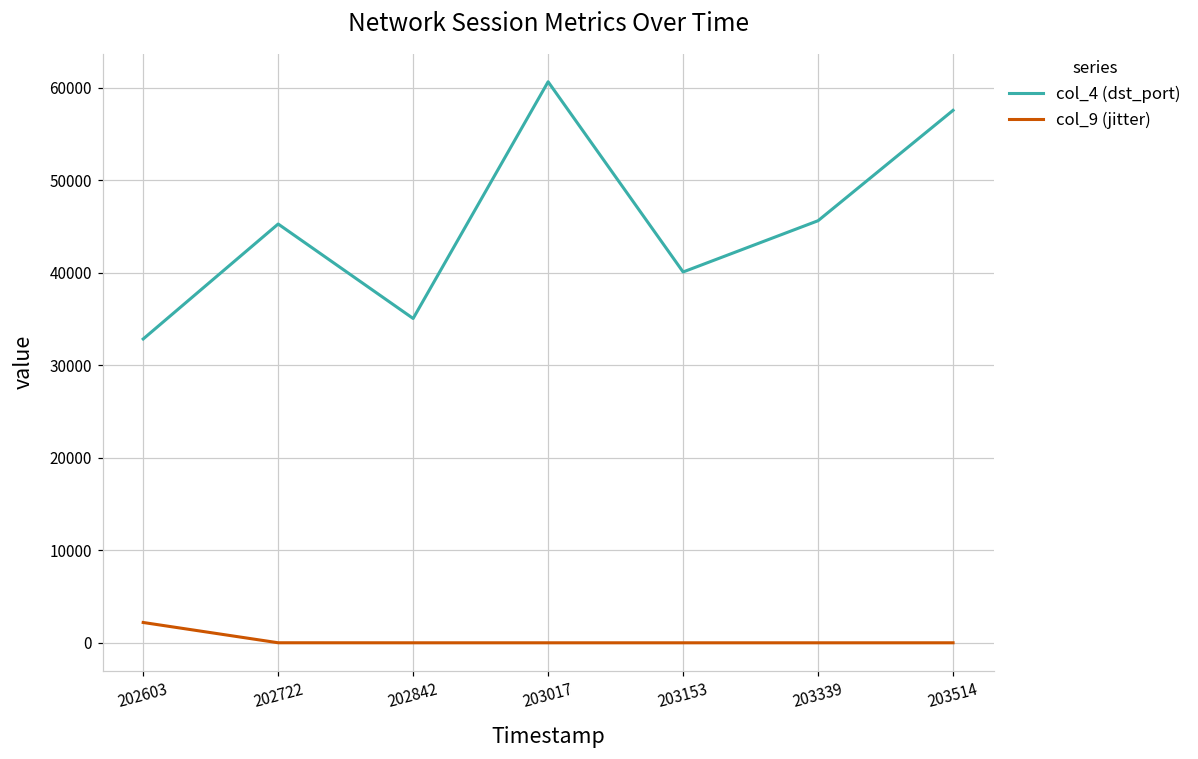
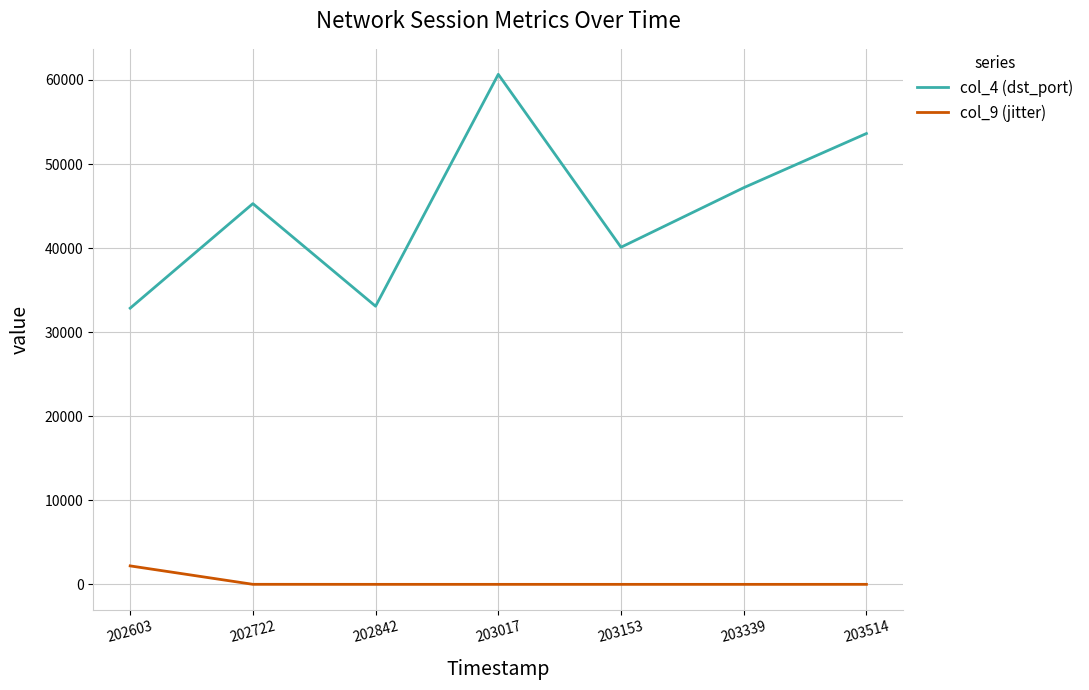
  {
    "col_4 (dst_port)": {
      "202603": 33000,
      "202722": 45000,
-     "202842": 35000,
+     "202842": 33000,
      "203017": 61000,
      "203153": 40000,
-     "203339": 46000,
-     "203514": 58000
+     "203339": 47000,
+     "203514": 54000
    },
    "col_9 (jitter)": {
      "202603": 2000,
      "202722": 0,
      "202842": 0,
      "203017": 0,
      "203153": 0,
      "203339": 0,
      "203514": 0
    }
  }
